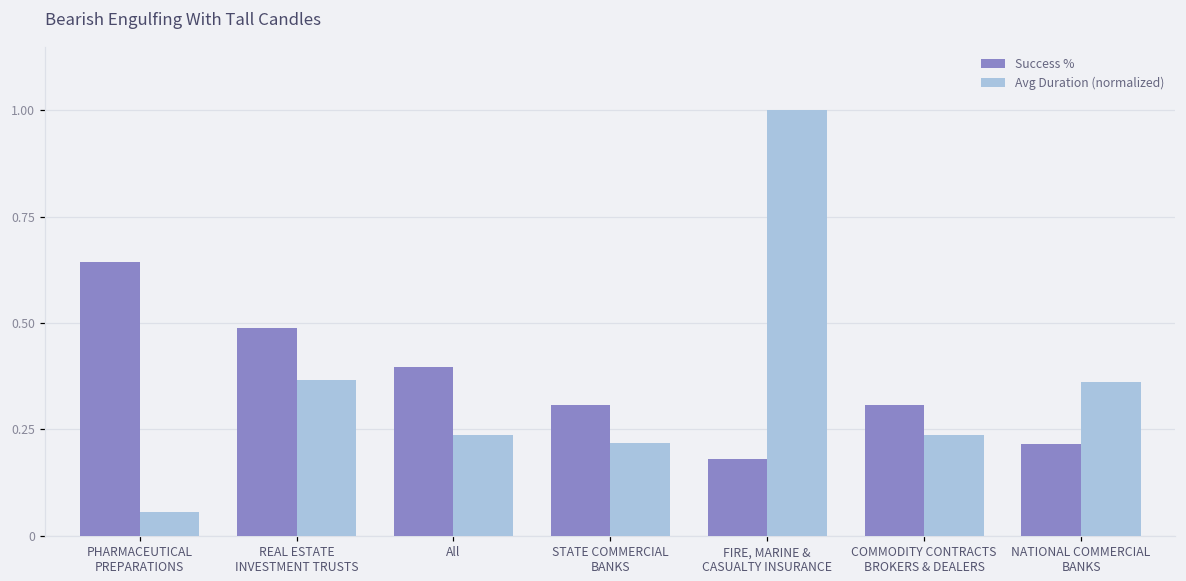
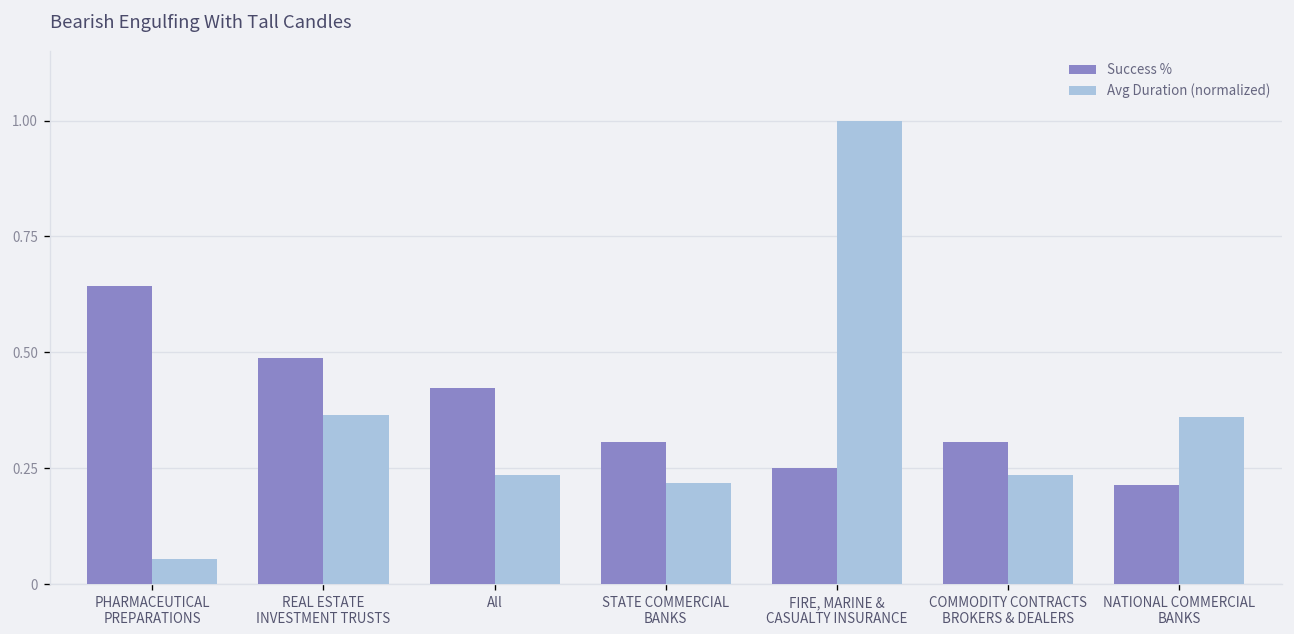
  {
    "Success %": {
      "PHARMACEUTICAL PREPARATIONS": 0.64,
      "REAL ESTATE INVESTMENT TRUSTS": 0.49,
-     "All": 0.40,
+     "All": 0.42,
      "STATE COMMERCIAL BANKS": 0.31,
-     "FIRE, MARINE & CASUALTY INSURANCE": 0.18,
+     "FIRE, MARINE & CASUALTY INSURANCE": 0.25,
      "COMMODITY CONTRACTS BROKERS & DEALERS": 0.31,
      "NATIONAL COMMERCIAL BANKS": 0.21
    },
    "Avg Duration (normalized)": {
      "PHARMACEUTICAL PREPARATIONS": 0.06,
      "REAL ESTATE INVESTMENT TRUSTS": 0.37,
      "All": 0.24,
      "STATE COMMERCIAL BANKS": 0.22,
      "FIRE, MARINE & CASUALTY INSURANCE": 1.00,
      "COMMODITY CONTRACTS BROKERS & DEALERS": 0.24,
      "NATIONAL COMMERCIAL BANKS": 0.36
    }
  }
